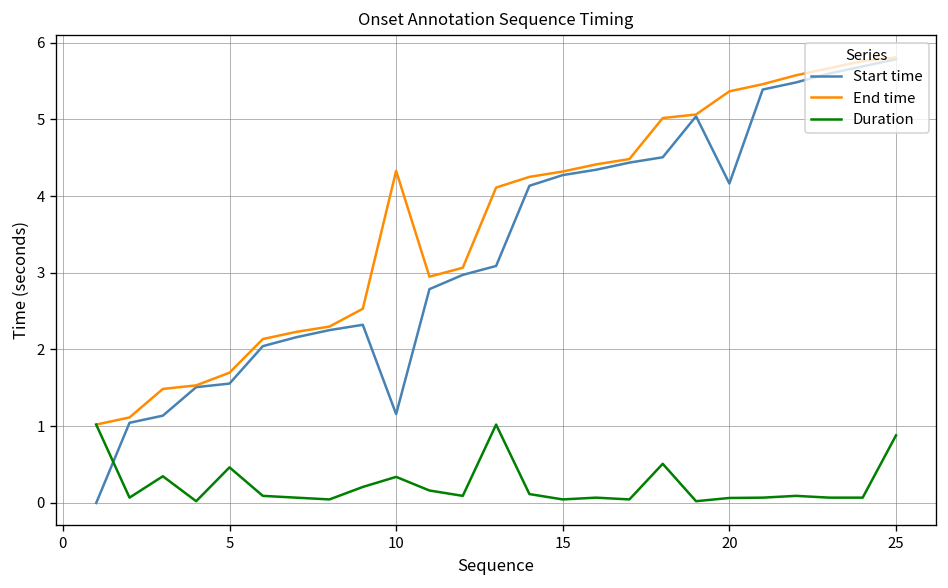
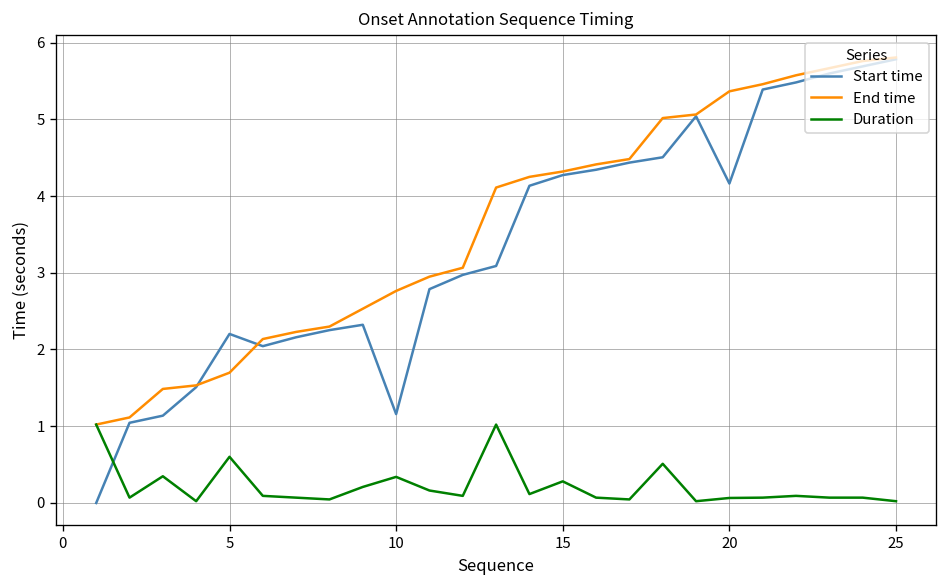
  {
    "Start time": {
-     "5": 1.6,
+     "5": 2.2,
      "10": 1.2,
      "15": 4.3,
      "20": 4.2
    },
    "End time": {
      "5": 1.7,
-     "10": 4.3,
+     "10": 2.8,
      "15": 4.3,
      "20": 5.4
    },
    "Duration": {
-     "5": 0.5,
+     "5": 0.6,
      "10": 0.3,
-     "15": 0.0,
+     "15": 0.3,
      "20": 0.1,
-     "25": 0.9
+     "25": 0.0
    }
  }
